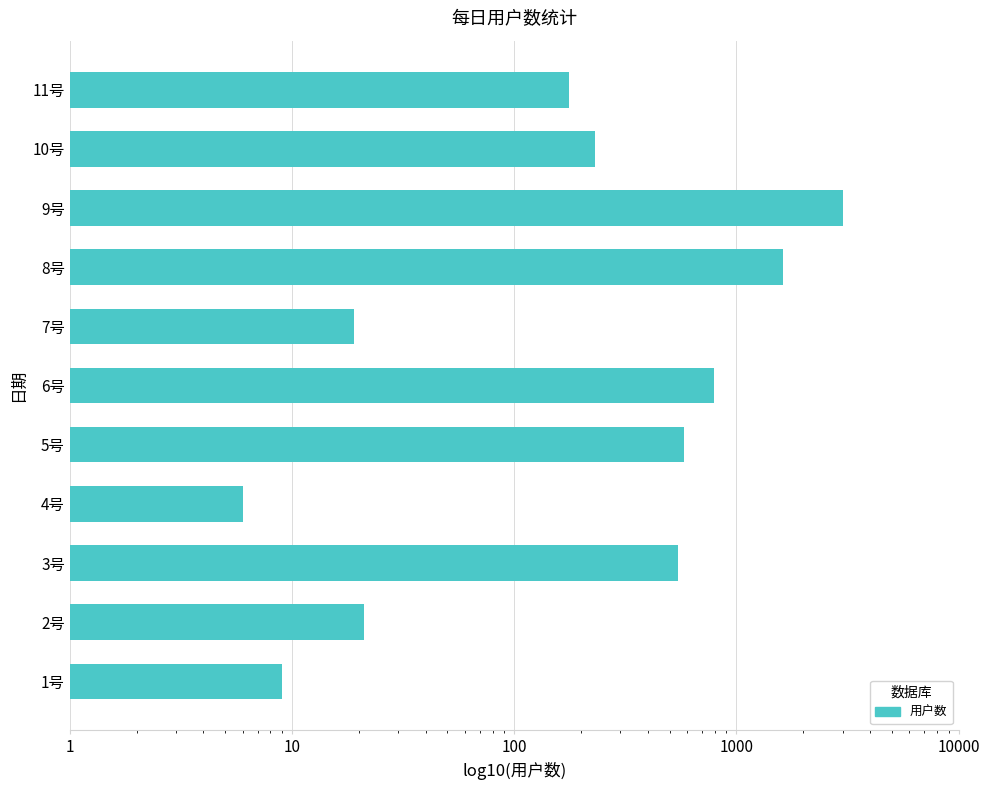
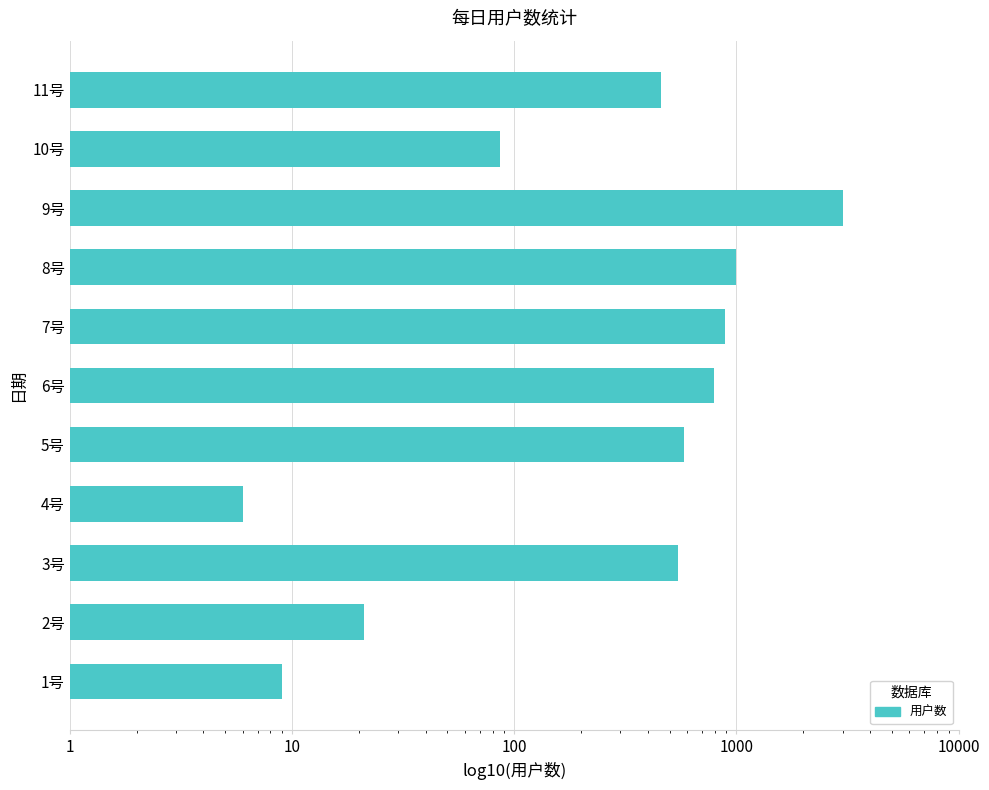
  {
-   "11号": 180,
-   "10号": 230,
+   "11号": 460,
+   "10号": 86,
    "9号": 3000,
-   "8号": 1600,
-   "7号": 19,
+   "8号": 1000,
+   "7号": 890,
    "6号": 790,
    "5号": 580,
    "4号": 6,
    "3号": 540,
    "2号": 21,
    "1号": 9
  }
